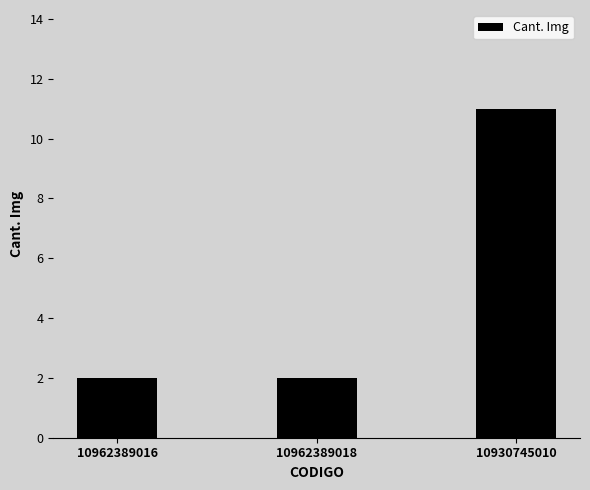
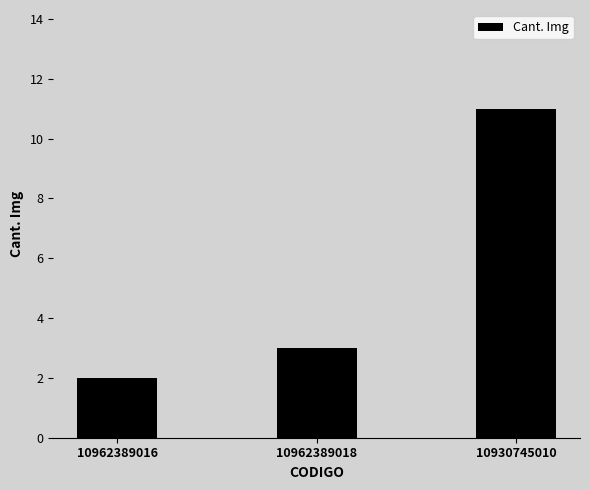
  {
    "10962389016": 2,
-   "10962389018": 2,
+   "10962389018": 3,
    "10930745010": 11
  }
